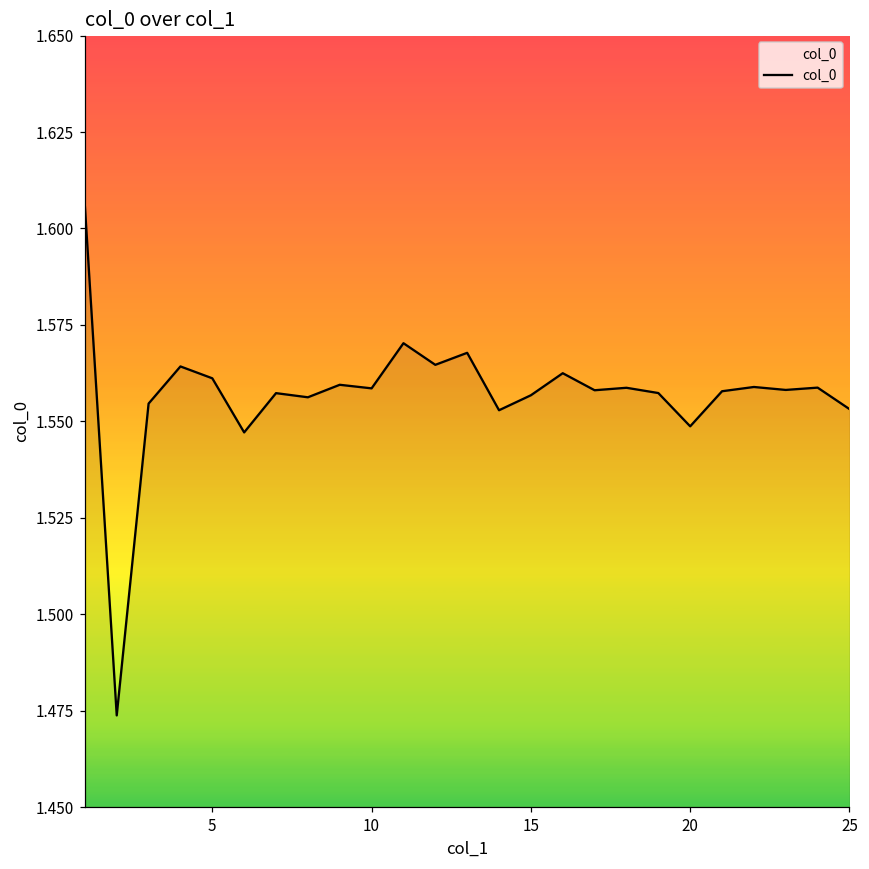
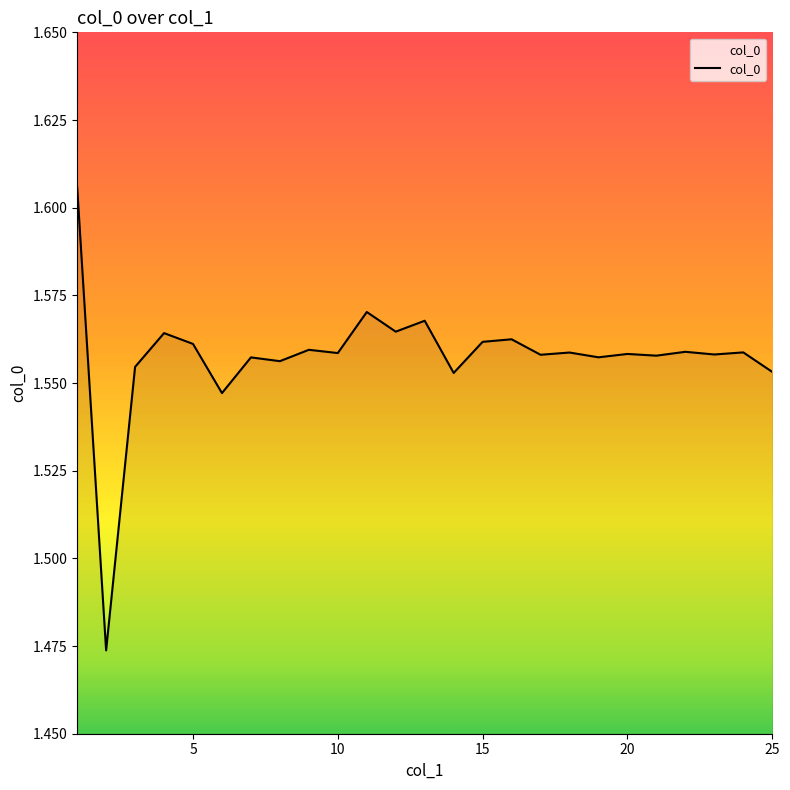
  {
    "5": 1.561,
    "10": 1.559,
-   "15": 1.557,
-   "20": 1.549,
+   "15": 1.562,
+   "20": 1.558,
    "25": 1.553
  }
